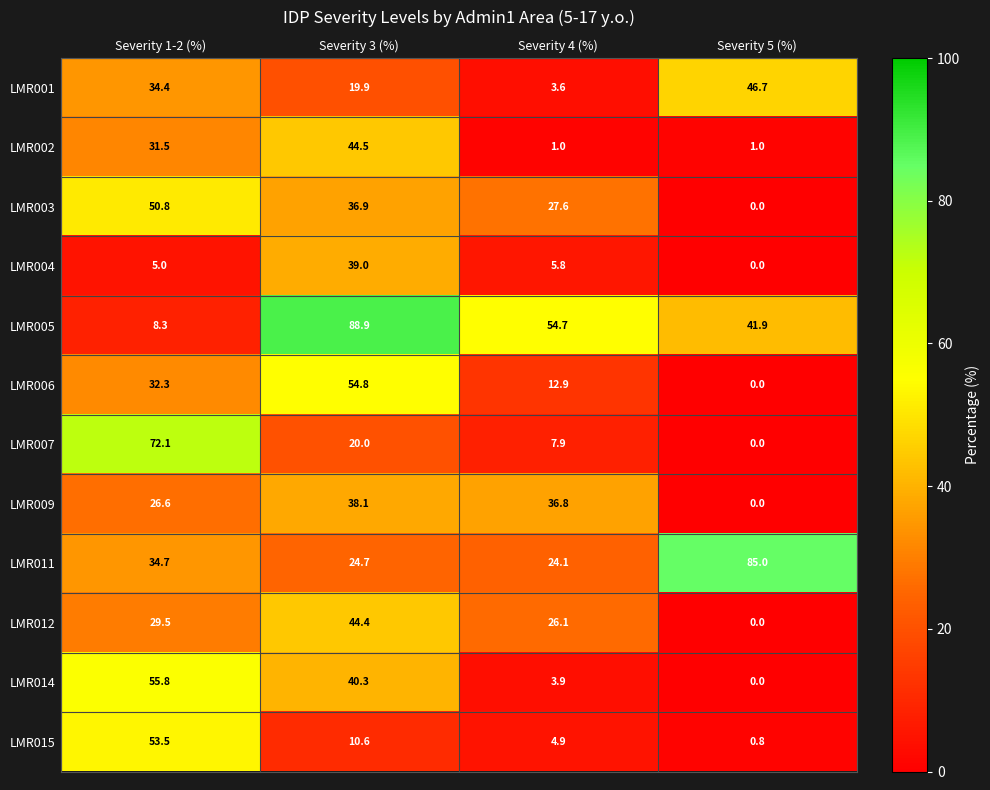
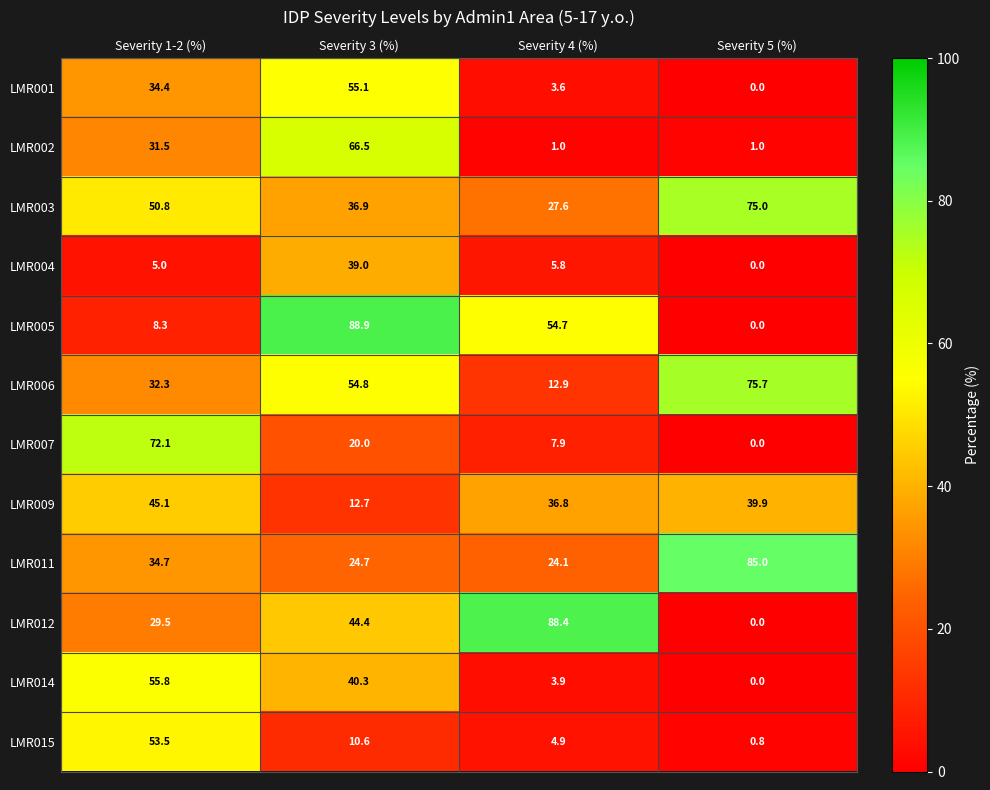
  {
    "LMR001": {
      "Severity 1-2 (%)": 34.4,
-     "Severity 3 (%)": 19.9,
+     "Severity 3 (%)": 55.1,
      "Severity 4 (%)": 3.6,
-     "Severity 5 (%)": 46.7
+     "Severity 5 (%)": 0.0
    },
    "LMR002": {
      "Severity 1-2 (%)": 31.5,
-     "Severity 3 (%)": 44.5,
+     "Severity 3 (%)": 66.5,
      "Severity 4 (%)": 1.0,
      "Severity 5 (%)": 1.0
    },
    "LMR003": {
      "Severity 1-2 (%)": 50.8,
      "Severity 3 (%)": 36.9,
      "Severity 4 (%)": 27.6,
-     "Severity 5 (%)": 0.0
+     "Severity 5 (%)": 75.0
    },
    "LMR004": {
      "Severity 1-2 (%)": 5.0,
      "Severity 3 (%)": 39.0,
      "Severity 4 (%)": 5.8,
      "Severity 5 (%)": 0.0
    },
    "LMR005": {
      "Severity 1-2 (%)": 8.3,
      "Severity 3 (%)": 88.9,
      "Severity 4 (%)": 54.7,
-     "Severity 5 (%)": 41.9
+     "Severity 5 (%)": 0.0
    },
    "LMR006": {
      "Severity 1-2 (%)": 32.3,
      "Severity 3 (%)": 54.8,
      "Severity 4 (%)": 12.9,
-     "Severity 5 (%)": 0.0
+     "Severity 5 (%)": 75.7
    },
    "LMR007": {
      "Severity 1-2 (%)": 72.1,
      "Severity 3 (%)": 20.0,
      "Severity 4 (%)": 7.9,
      "Severity 5 (%)": 0.0
    },
    "LMR009": {
-     "Severity 1-2 (%)": 26.6,
-     "Severity 3 (%)": 38.1,
+     "Severity 1-2 (%)": 45.1,
+     "Severity 3 (%)": 12.7,
      "Severity 4 (%)": 36.8,
-     "Severity 5 (%)": 0.0
+     "Severity 5 (%)": 39.9
    },
    "LMR011": {
      "Severity 1-2 (%)": 34.7,
      "Severity 3 (%)": 24.7,
      "Severity 4 (%)": 24.1,
      "Severity 5 (%)": 85.0
    },
    "LMR012": {
      "Severity 1-2 (%)": 29.5,
      "Severity 3 (%)": 44.4,
-     "Severity 4 (%)": 26.1,
+     "Severity 4 (%)": 88.4,
      "Severity 5 (%)": 0.0
    },
    "LMR014": {
      "Severity 1-2 (%)": 55.8,
      "Severity 3 (%)": 40.3,
      "Severity 4 (%)": 3.9,
      "Severity 5 (%)": 0.0
    },
    "LMR015": {
      "Severity 1-2 (%)": 53.5,
      "Severity 3 (%)": 10.6,
      "Severity 4 (%)": 4.9,
      "Severity 5 (%)": 0.8
    }
  }
